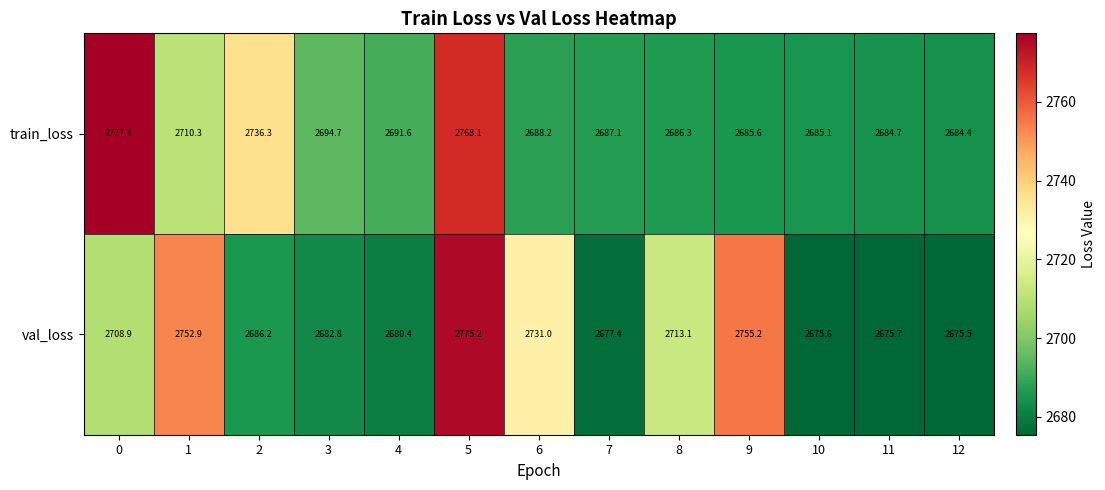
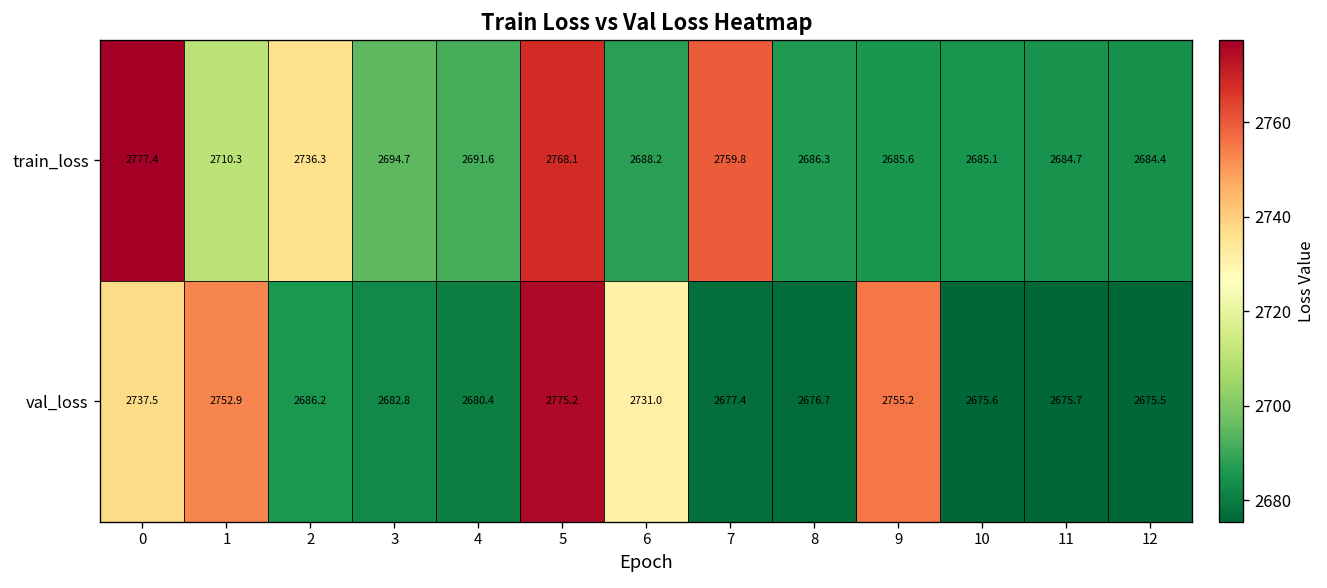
  {
    "train_loss": {
      "0": 2777.4,
      "1": 2710.3,
      "2": 2736.3,
      "3": 2694.7,
      "4": 2691.6,
      "5": 2768.1,
      "6": 2688.2,
-     "7": 2687.1,
+     "7": 2759.8,
      "8": 2686.3,
      "9": 2685.6,
      "10": 2685.1,
      "11": 2684.7,
      "12": 2684.4
    },
    "val_loss": {
-     "0": 2708.9,
+     "0": 2737.5,
      "1": 2752.9,
      "2": 2686.2,
      "3": 2682.8,
      "4": 2680.4,
      "5": 2775.2,
      "6": 2731.0,
      "7": 2677.4,
-     "8": 2713.1,
+     "8": 2676.7,
      "9": 2755.2,
      "10": 2675.6,
      "11": 2675.7,
      "12": 2675.5
    }
  }
